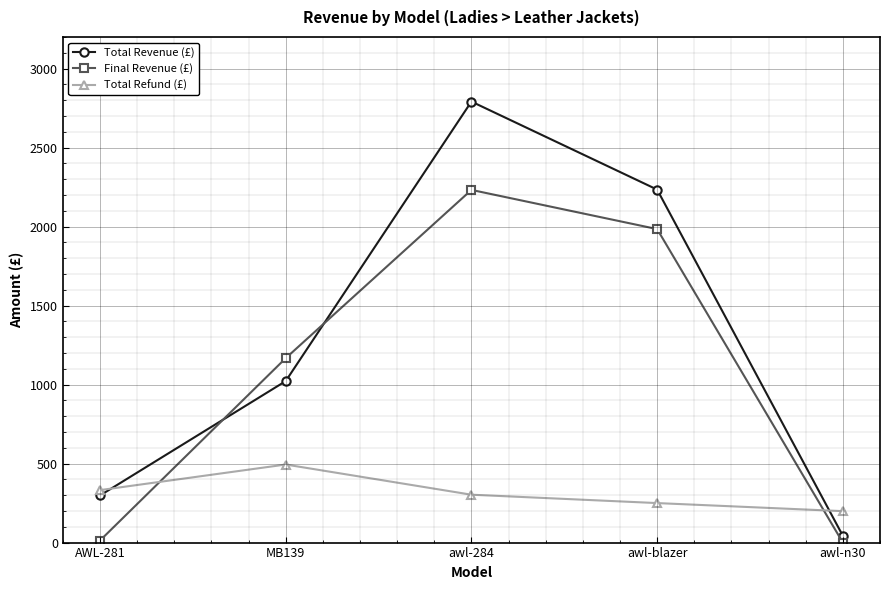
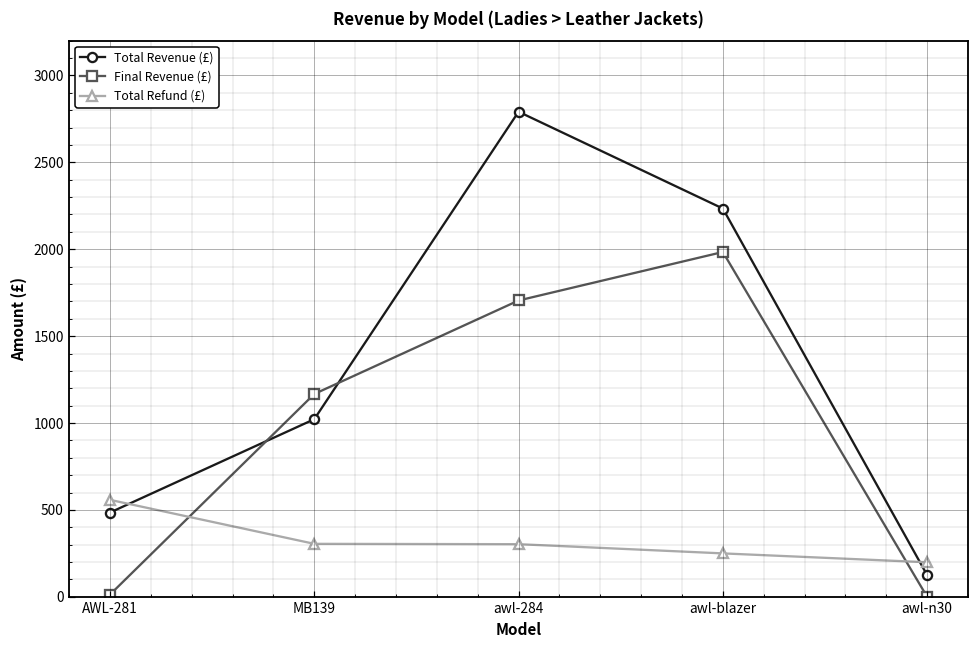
  {
    "Total Revenue (£)": {
-     "AWL-281": 300,
+     "AWL-281": 490,
      "MB139": 1020,
      "awl-284": 2790,
      "awl-blazer": 2230,
-     "awl-n30": 40
+     "awl-n30": 130
    },
    "Final Revenue (£)": {
      "AWL-281": 10,
      "MB139": 1170,
-     "awl-284": 2230,
+     "awl-284": 1710,
      "awl-blazer": 1980,
      "awl-n30": 0
    },
    "Total Refund (£)": {
-     "AWL-281": 330,
-     "MB139": 490,
+     "AWL-281": 560,
+     "MB139": 310,
      "awl-284": 300,
      "awl-blazer": 250,
      "awl-n30": 200
    }
  }
